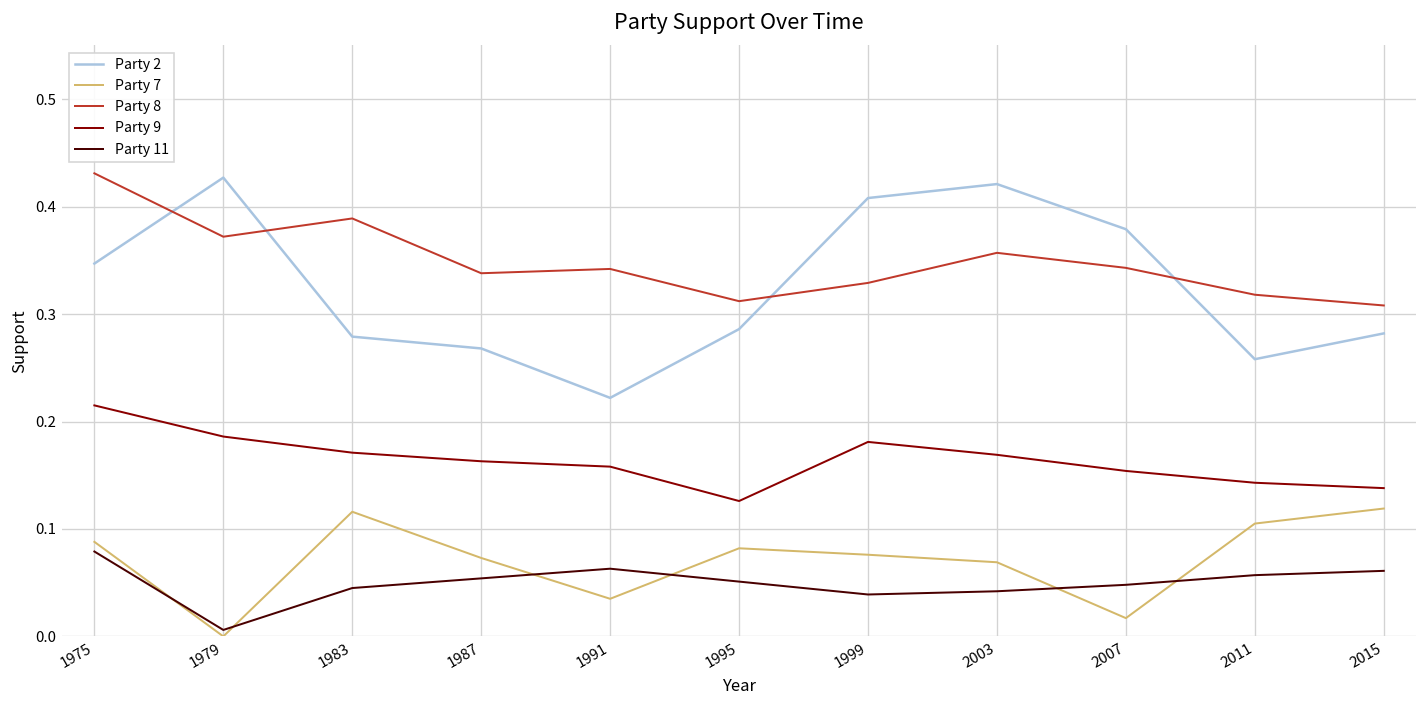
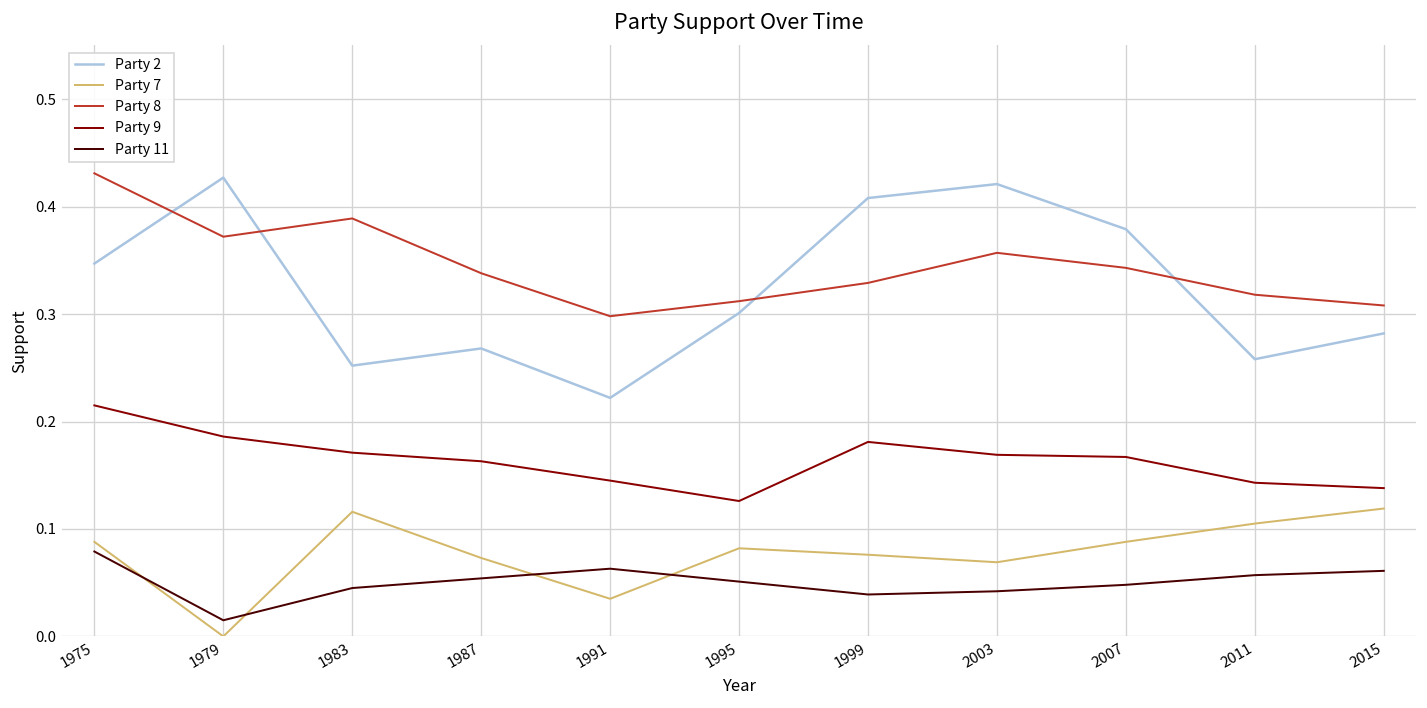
  {
    "Party 2": {
      "1975": 0.35,
      "1979": 0.43,
-     "1983": 0.28,
+     "1983": 0.25,
      "1987": 0.27,
      "1991": 0.22,
-     "1995": 0.29,
+     "1995": 0.30,
      "1999": 0.41,
      "2003": 0.42,
      "2007": 0.38,
      "2011": 0.26,
      "2015": 0.28
    },
    "Party 7": {
      "1975": 0.09,
      "1979": 0.00,
      "1983": 0.12,
      "1987": 0.07,
      "1991": 0.04,
      "1995": 0.08,
      "1999": 0.08,
      "2003": 0.07,
-     "2007": 0.02,
+     "2007": 0.09,
      "2011": 0.11,
      "2015": 0.12
    },
    "Party 8": {
      "1975": 0.43,
      "1979": 0.37,
      "1983": 0.39,
      "1987": 0.34,
-     "1991": 0.34,
+     "1991": 0.30,
      "1995": 0.31,
      "1999": 0.33,
      "2003": 0.36,
      "2007": 0.34,
      "2011": 0.32,
      "2015": 0.31
    },
    "Party 9": {
      "1975": 0.22,
      "1979": 0.19,
      "1983": 0.17,
      "1987": 0.16,
-     "1991": 0.16,
+     "1991": 0.15,
      "1995": 0.13,
      "1999": 0.18,
      "2003": 0.17,
-     "2007": 0.15,
+     "2007": 0.17,
      "2011": 0.14,
      "2015": 0.14
    },
    "Party 11": {
      "1975": 0.08,
-     "1979": 0.01,
+     "1979": 0.02,
      "1983": 0.05,
      "1987": 0.05,
      "1991": 0.06,
      "1995": 0.05,
      "1999": 0.04,
      "2003": 0.04,
      "2007": 0.05,
      "2011": 0.06,
      "2015": 0.06
    }
  }
